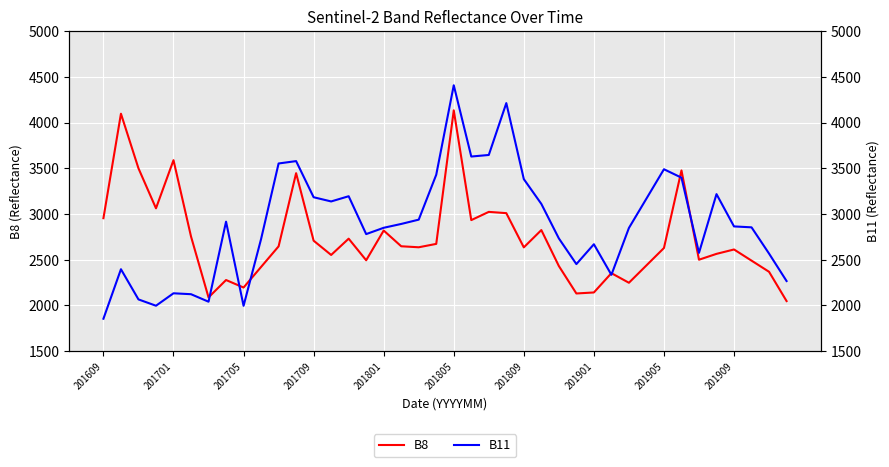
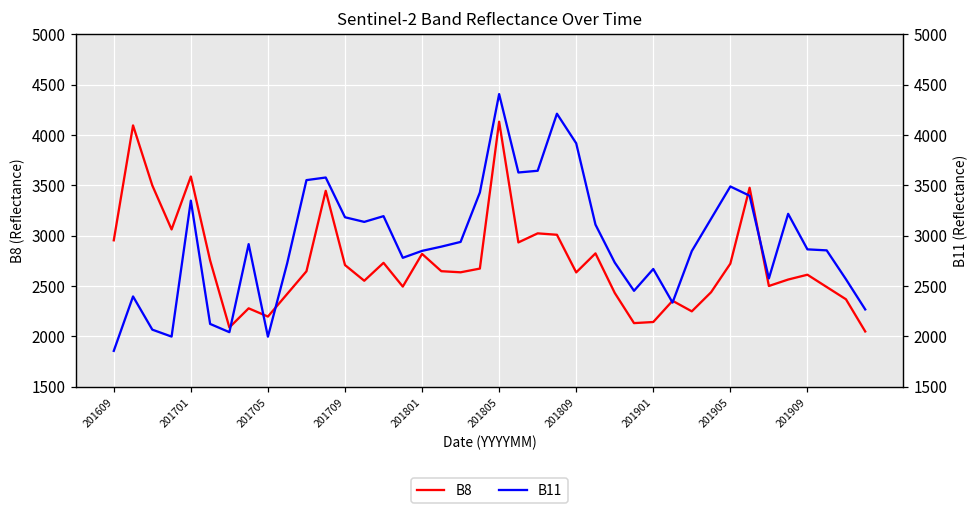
  {
    "B8": {
      "201609": 3000,
      "201701": 3600,
      "201705": 2200,
      "201709": 2700,
      "201801": 2800,
      "201805": 4100,
      "201809": 2600,
      "201901": 2100,
-     "201905": 2600,
+     "201905": 2700,
      "201909": 2600
    },
    "B11": {
      "201609": 1900,
-     "201701": 2100,
+     "201701": 3300,
      "201705": 2000,
      "201709": 3200,
      "201801": 2800,
      "201805": 4400,
-     "201809": 3400,
+     "201809": 3900,
      "201901": 2700,
      "201905": 3500,
      "201909": 2900
    }
  }
